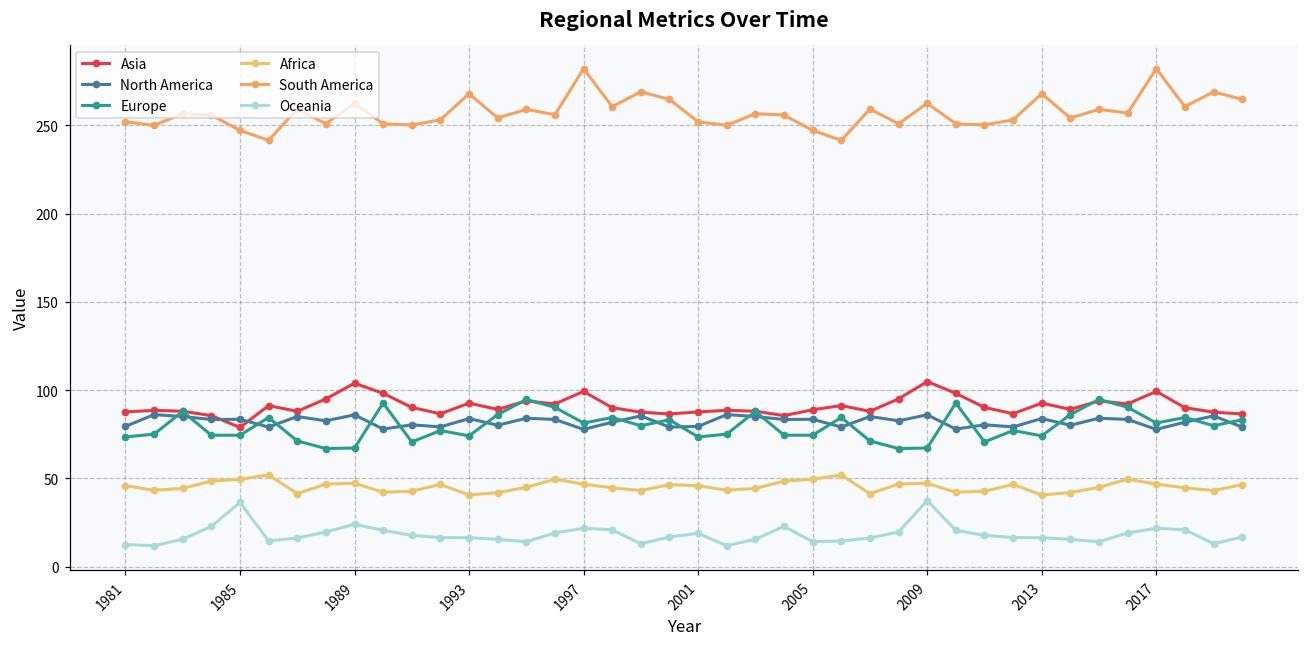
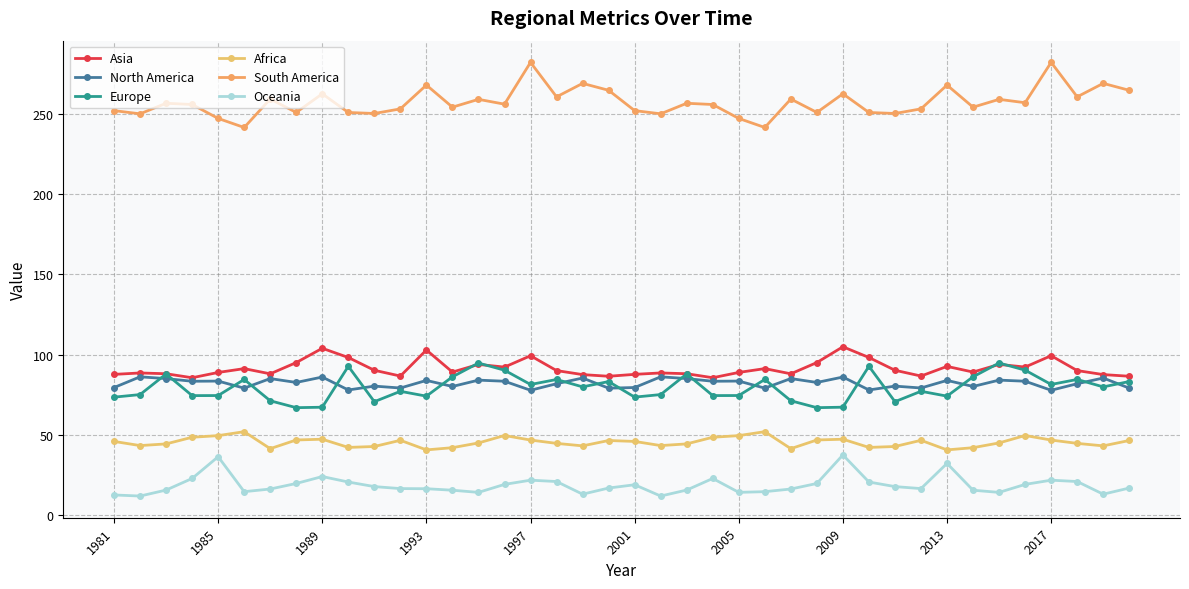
  {
    "Asia": {
      "1981": 88,
-     "1985": 79,
+     "1985": 89,
      "1989": 104,
-     "1993": 93,
+     "1993": 103,
      "1997": 99,
      "2001": 88,
      "2005": 89,
      "2009": 105,
      "2013": 93,
      "2017": 99
    },
    "Oceania": {
      "1981": 12,
      "1985": 36,
      "1989": 24,
      "1993": 16,
      "1997": 22,
      "2001": 19,
      "2005": 14,
      "2009": 37,
-     "2013": 16,
+     "2013": 32,
      "2017": 22
    }
  }
